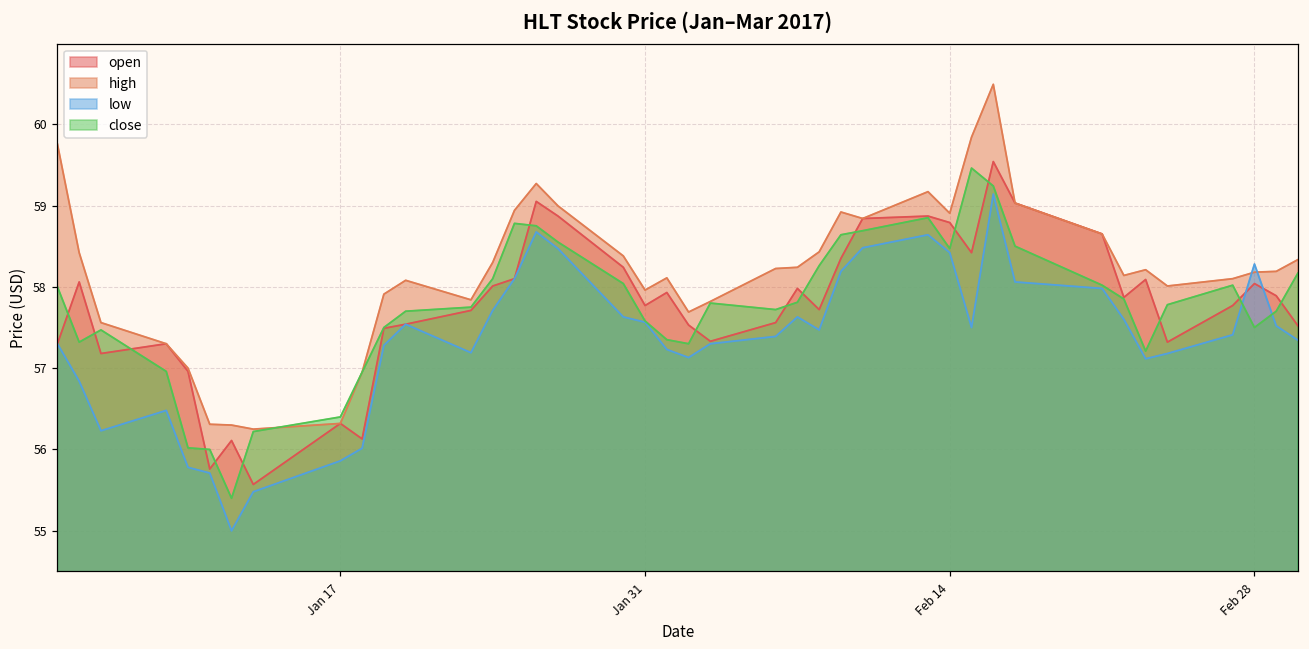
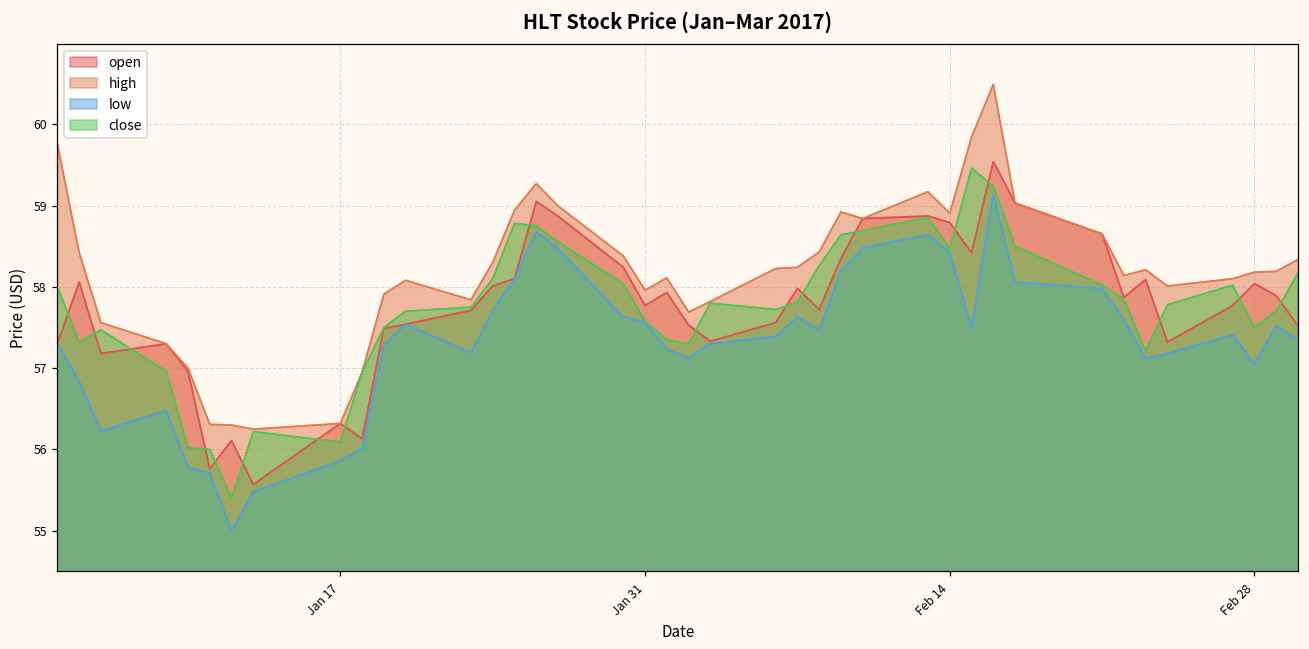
  {
    "low": {
      "Jan 17": 55.9,
      "Feb 14": 58.4,
-     "Feb 28": 58.3
+     "Feb 28": 57.1
    },
    "close": {
-     "Jan 17": 56.4,
+     "Jan 17": 56.1,
      "Feb 14": 58.5,
      "Feb 28": 57.5
    }
  }
